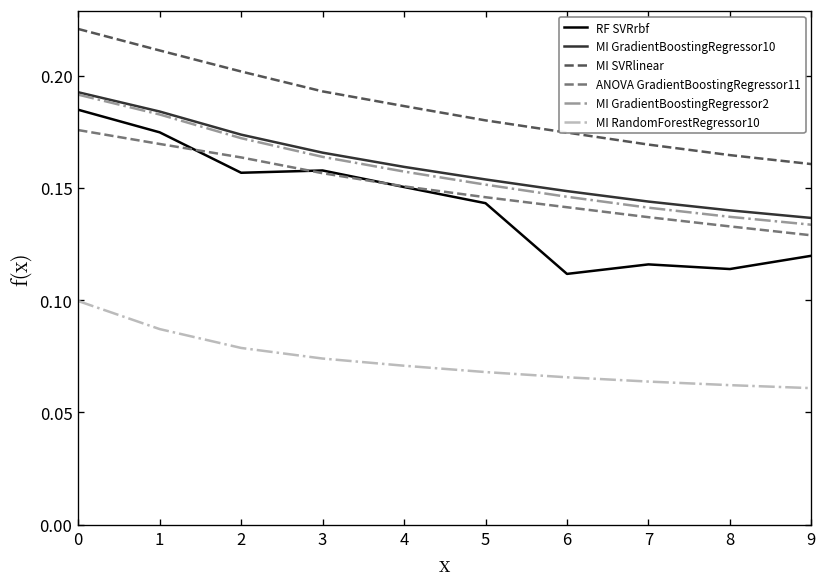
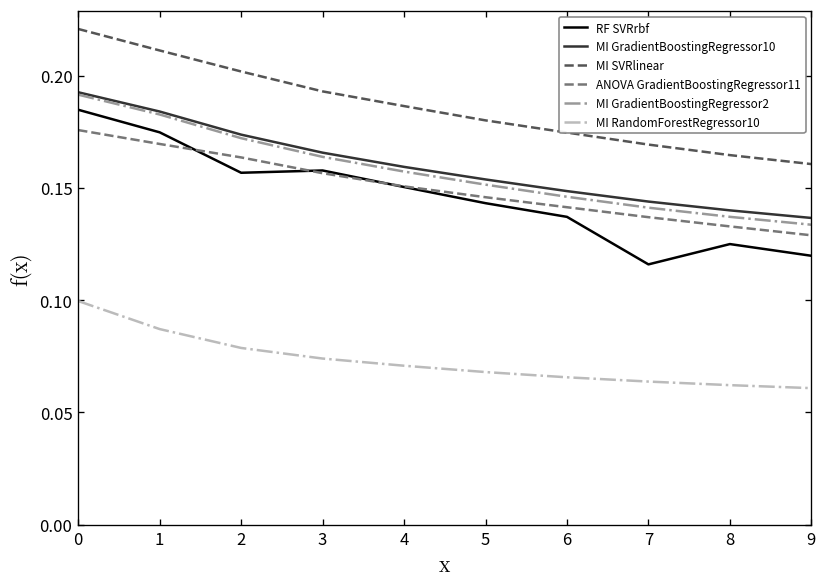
  {
    "RF SVRrbf": {
      "0": 0.185,
      "1": 0.175,
      "2": 0.157,
      "5": 0.143,
-     "6": 0.112,
+     "6": 0.137,
      "7": 0.116,
-     "8": 0.114,
+     "8": 0.125,
      "9": 0.120
    }
  }
